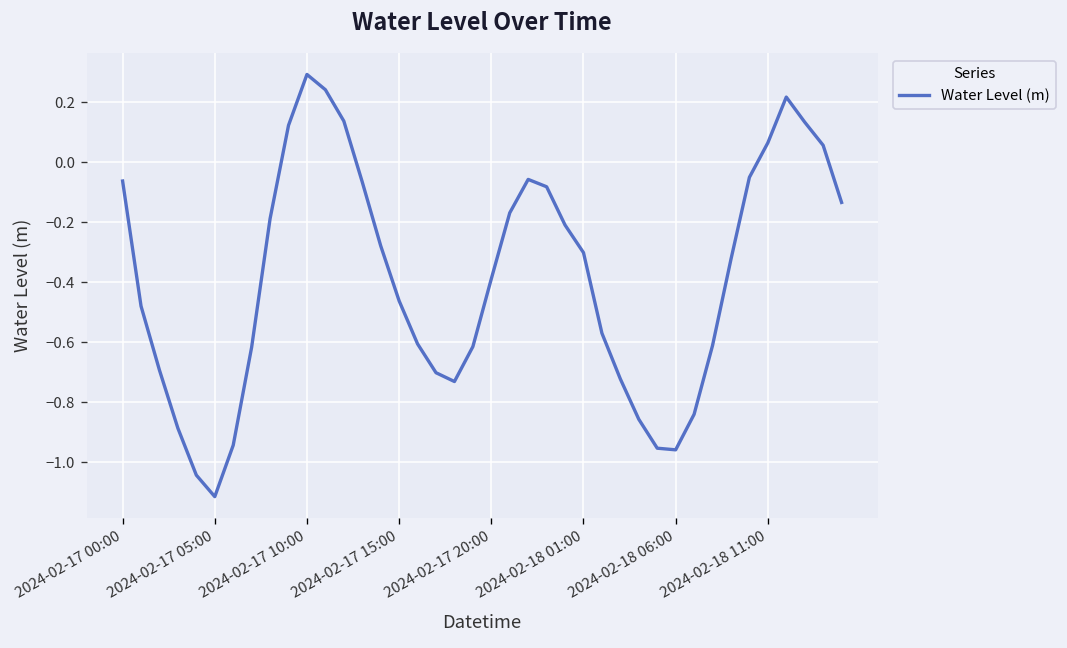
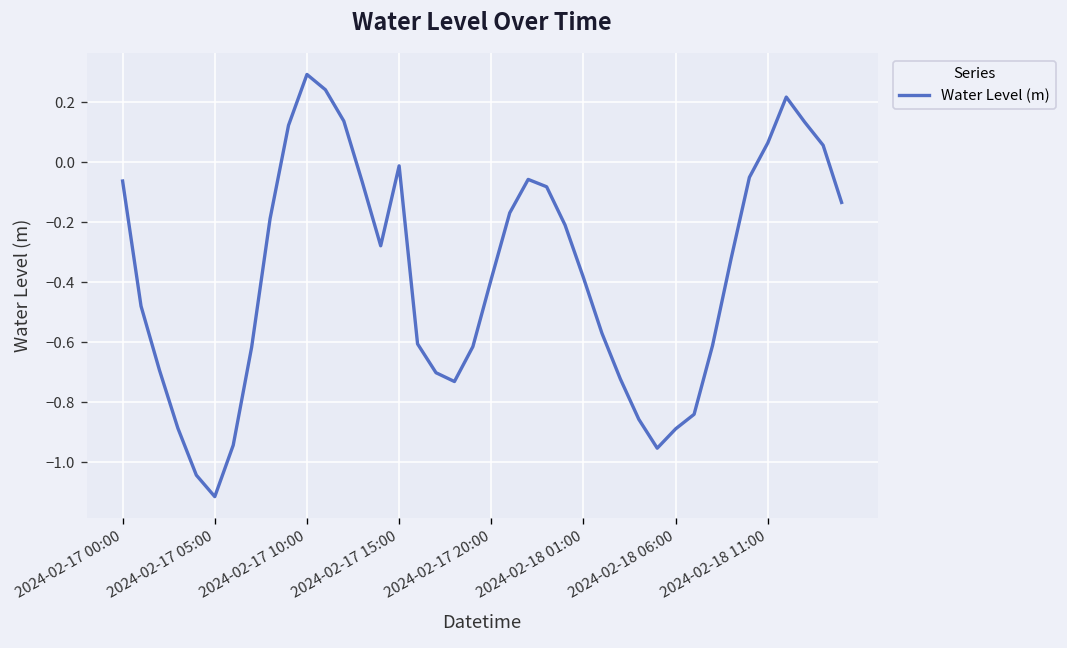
  {
    "2024-02-17 00:00": -0.06,
    "2024-02-17 05:00": -1.11,
    "2024-02-17 10:00": 0.29,
-   "2024-02-17 15:00": -0.46,
+   "2024-02-17 15:00": -0.01,
    "2024-02-17 20:00": -0.39,
-   "2024-02-18 01:00": -0.30,
-   "2024-02-18 06:00": -0.96,
+   "2024-02-18 01:00": -0.39,
+   "2024-02-18 06:00": -0.89,
    "2024-02-18 11:00": 0.06
  }
